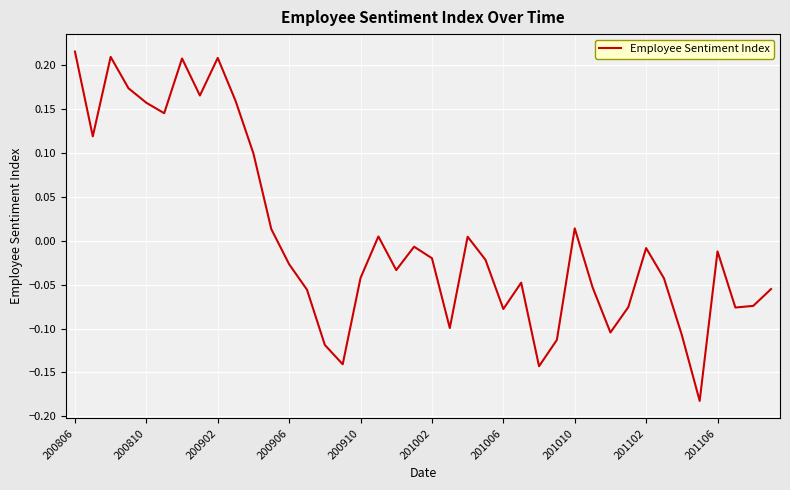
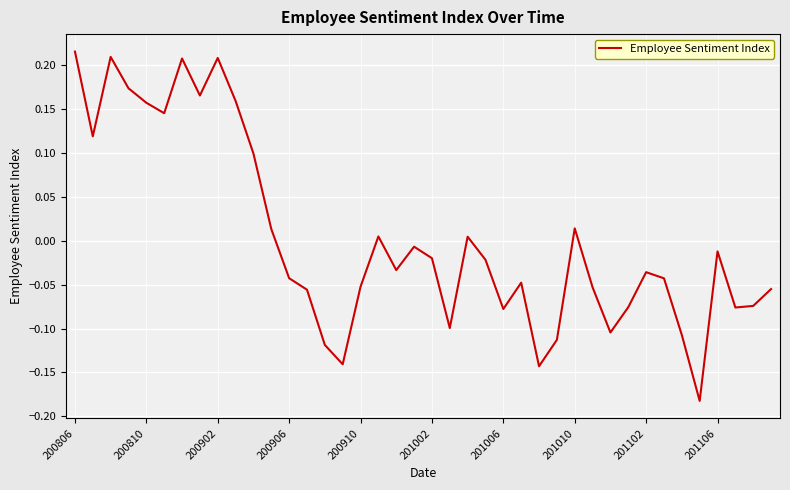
  {
    "200806": 0.22,
    "200810": 0.16,
    "200902": 0.21,
-   "200906": -0.03,
-   "200910": -0.04,
+   "200906": -0.04,
+   "200910": -0.05,
    "201002": -0.02,
    "201006": -0.08,
    "201010": 0.01,
-   "201102": -0.01,
+   "201102": -0.04,
    "201106": -0.01
  }
